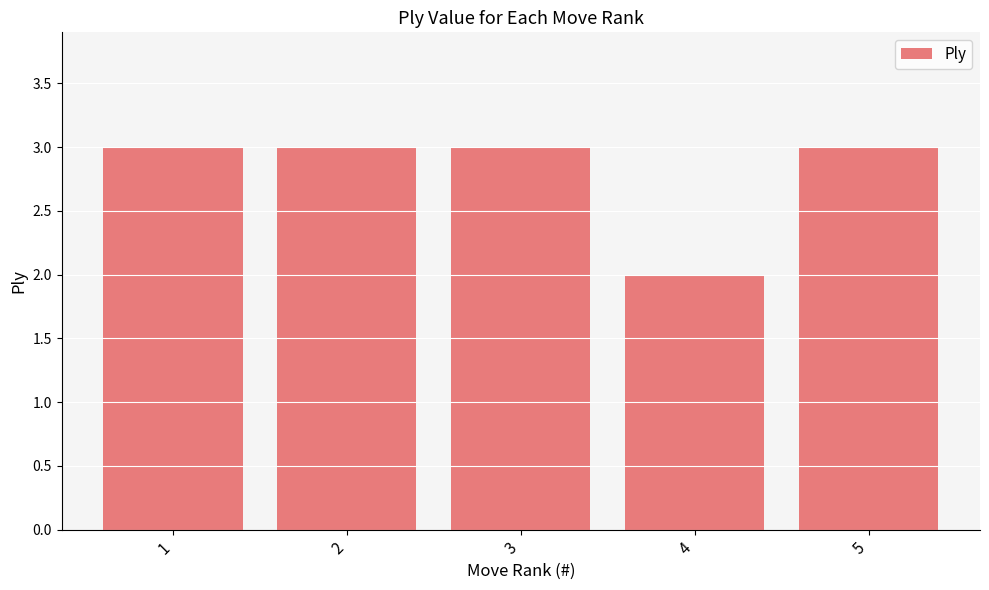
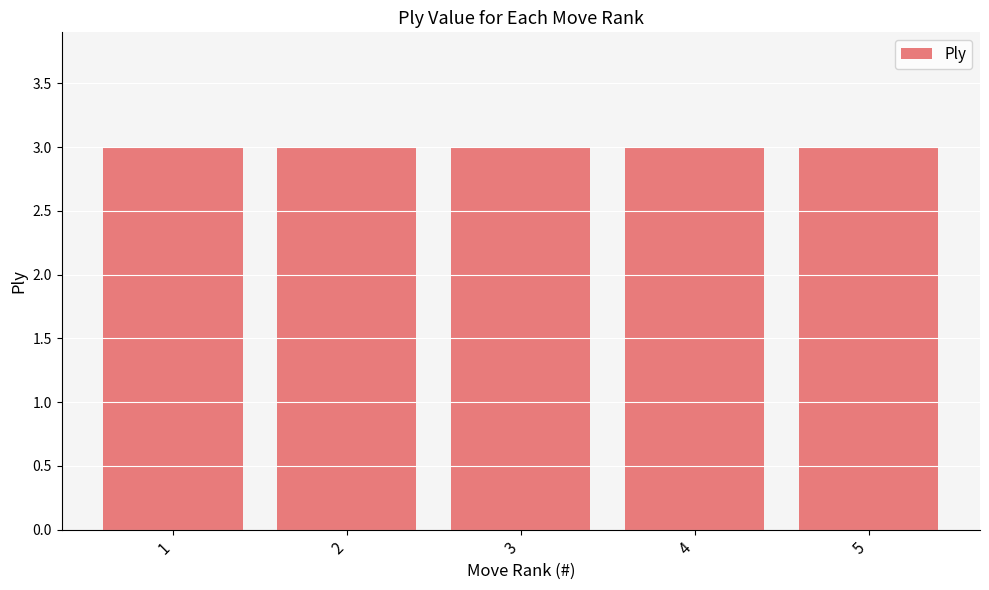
  {
    "1": 3,
    "2": 3,
    "3": 3,
-   "4": 2,
+   "4": 3,
    "5": 3
  }
